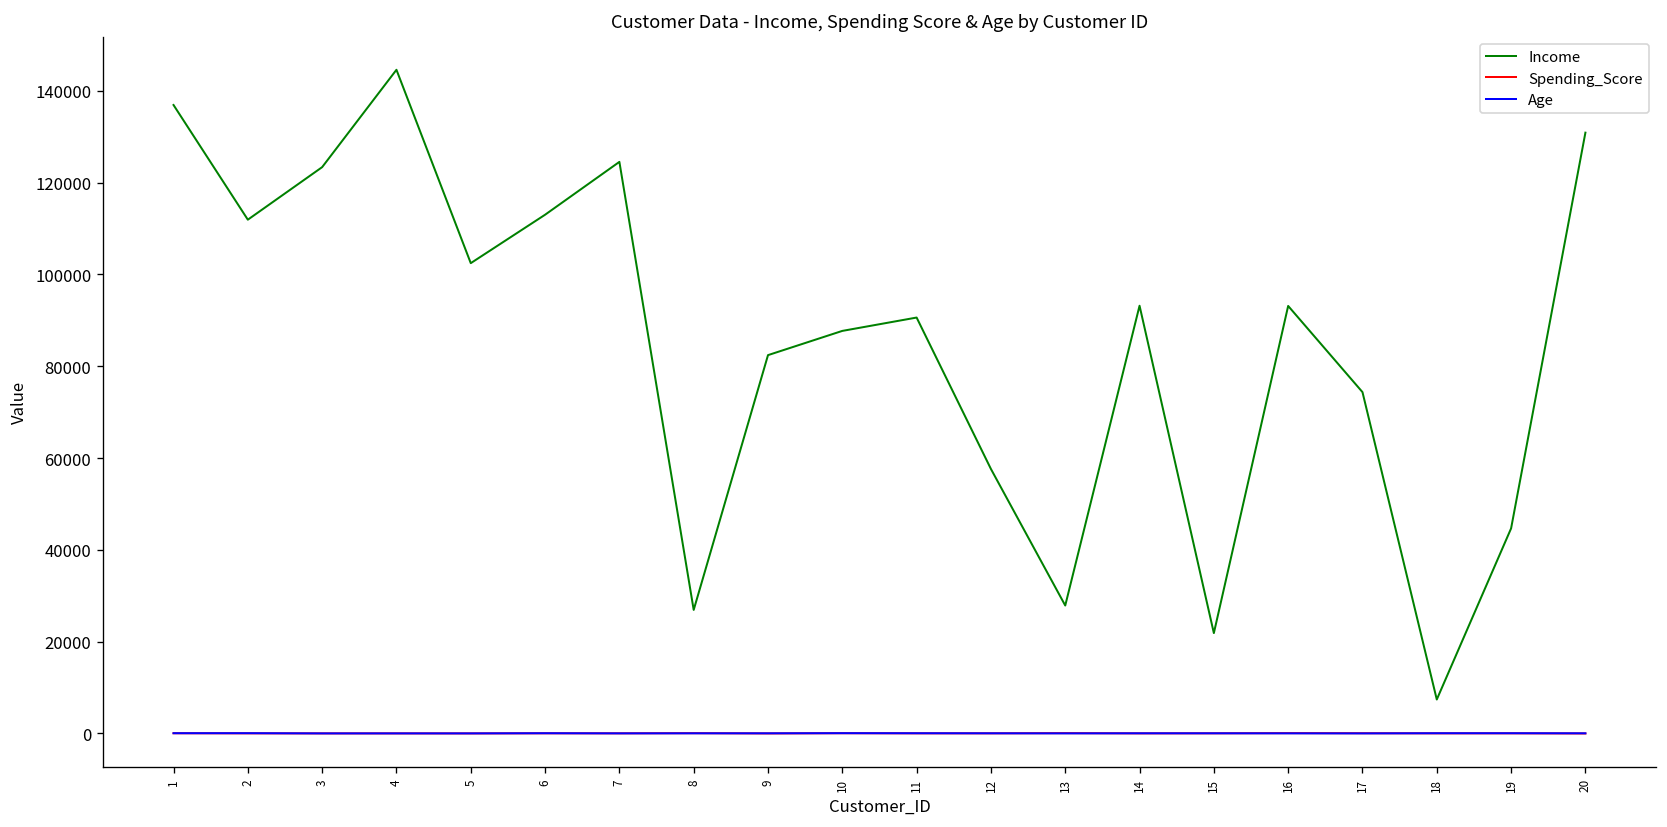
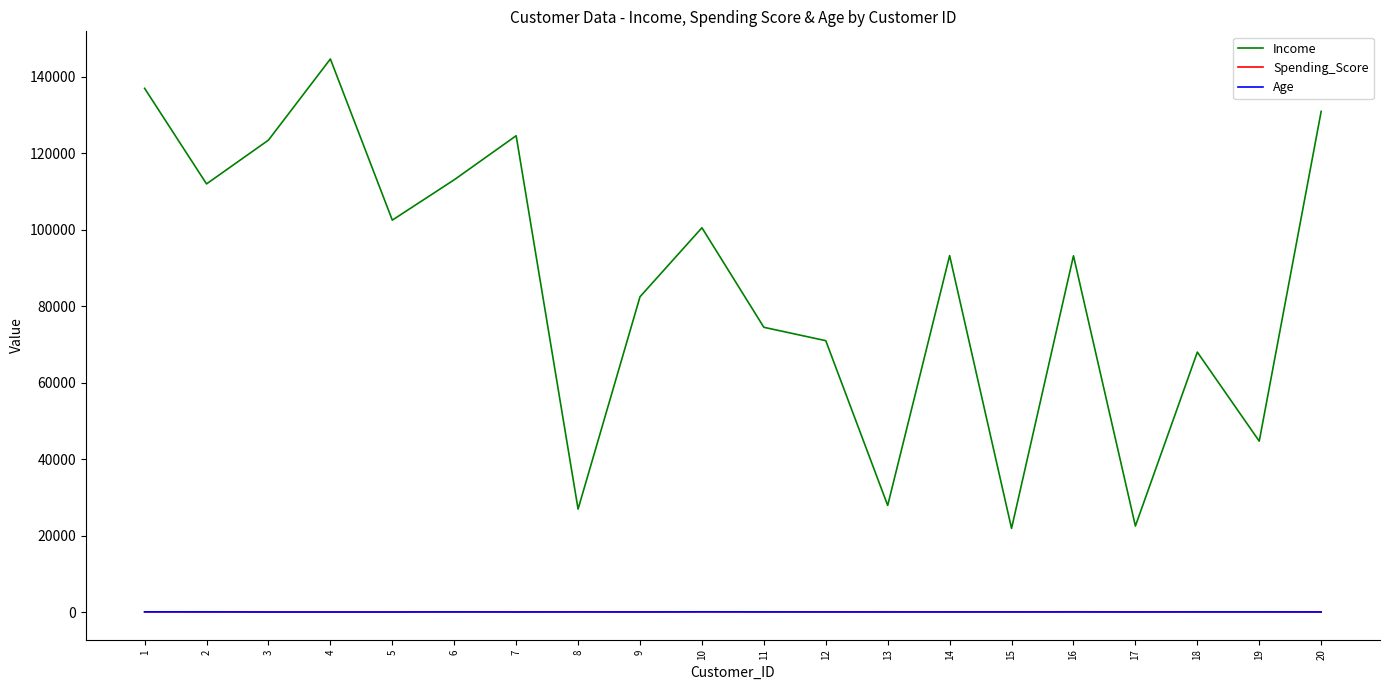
  {
    "Income": {
      "1": 137000,
      "2": 112000,
      "3": 123000,
      "4": 145000,
      "5": 102000,
      "6": 113000,
      "7": 125000,
      "8": 27000,
      "9": 82000,
-     "10": 88000,
-     "11": 91000,
-     "12": 58000,
+     "10": 100000,
+     "11": 74000,
+     "12": 71000,
      "13": 28000,
      "14": 93000,
      "15": 22000,
      "16": 93000,
-     "17": 74000,
-     "18": 7000,
+     "17": 22000,
+     "18": 68000,
      "19": 45000,
      "20": 131000
    },
    "Age": {
      "1": 0,
      "2": 0,
      "3": 0,
      "4": 0,
      "5": 0,
      "6": 0,
      "7": 0,
      "8": 0,
      "9": 0,
      "10": 0,
      "11": 0,
      "12": 0,
      "13": 0,
      "14": 0,
      "15": 0,
      "16": 0,
      "17": 0,
      "18": 0,
      "19": 0,
      "20": 0
    }
  }
